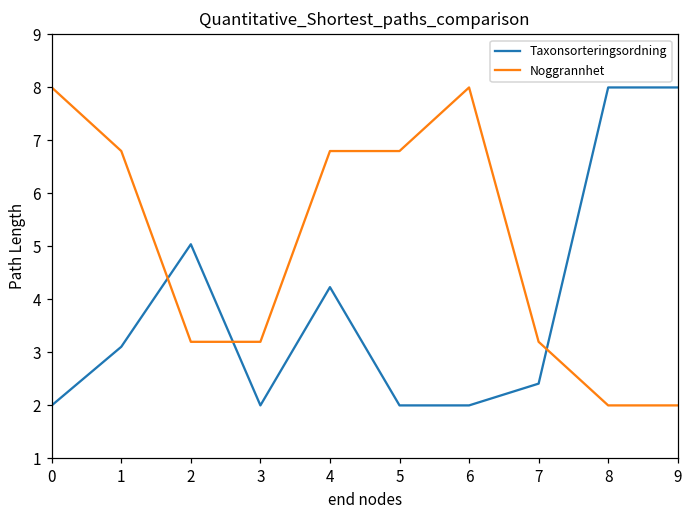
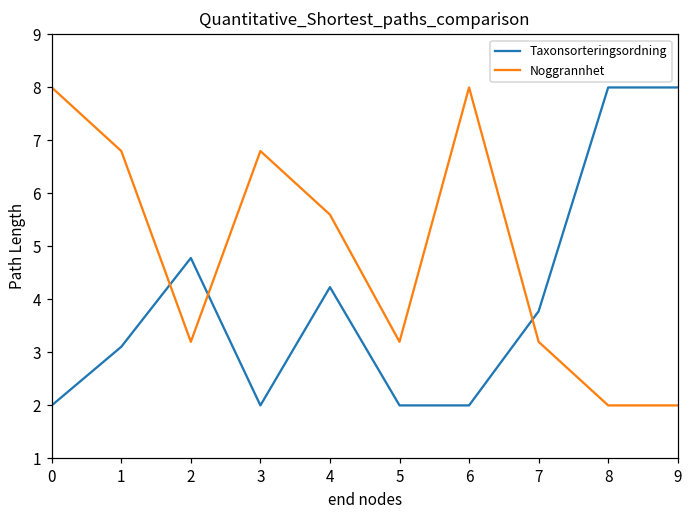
  {
    "Taxonsorteringsordning": {
      "0": 2.0,
      "1": 3.1,
-     "2": 5.0,
+     "2": 4.8,
      "3": 2.0,
      "4": 4.2,
      "5": 2.0,
      "6": 2.0,
-     "7": 2.4,
+     "7": 3.8,
      "8": 8.0,
      "9": 8.0
    },
    "Noggrannhet": {
      "0": 8.0,
      "1": 6.8,
      "2": 3.2,
-     "3": 3.2,
-     "4": 6.8,
-     "5": 6.8,
+     "3": 6.8,
+     "4": 5.6,
+     "5": 3.2,
      "6": 8.0,
      "7": 3.2,
      "8": 2.0,
      "9": 2.0
    }
  }
